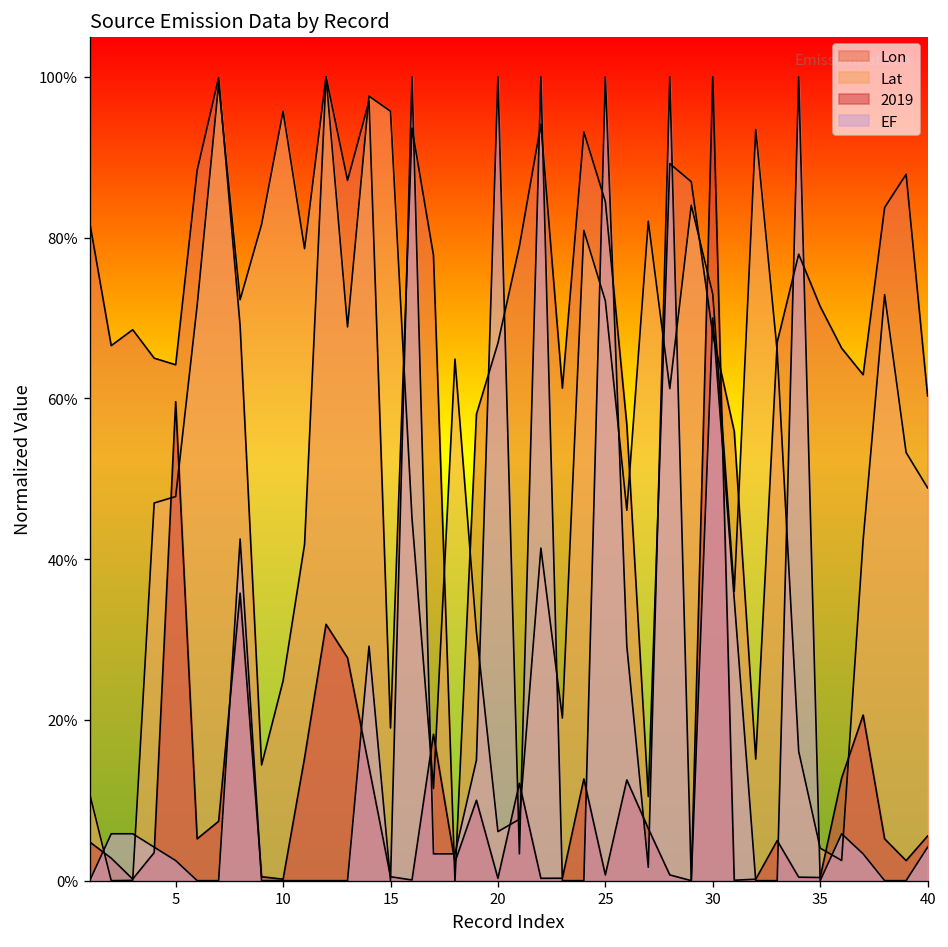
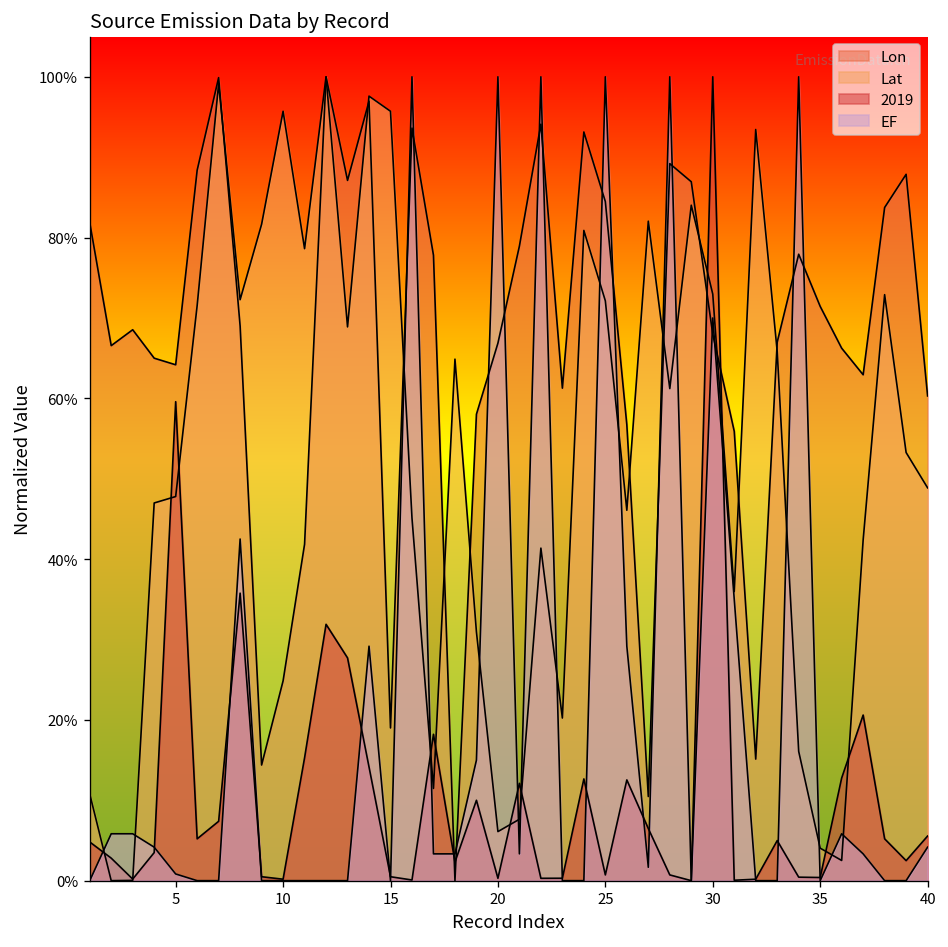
  {
    "EF": {
-     "5": "3%",
+     "5": "1%",
      "15": "0%",
      "20": "100%",
      "25": "100%",
      "30": "70%",
      "35": "0%",
      "40": "4%"
    }
  }
